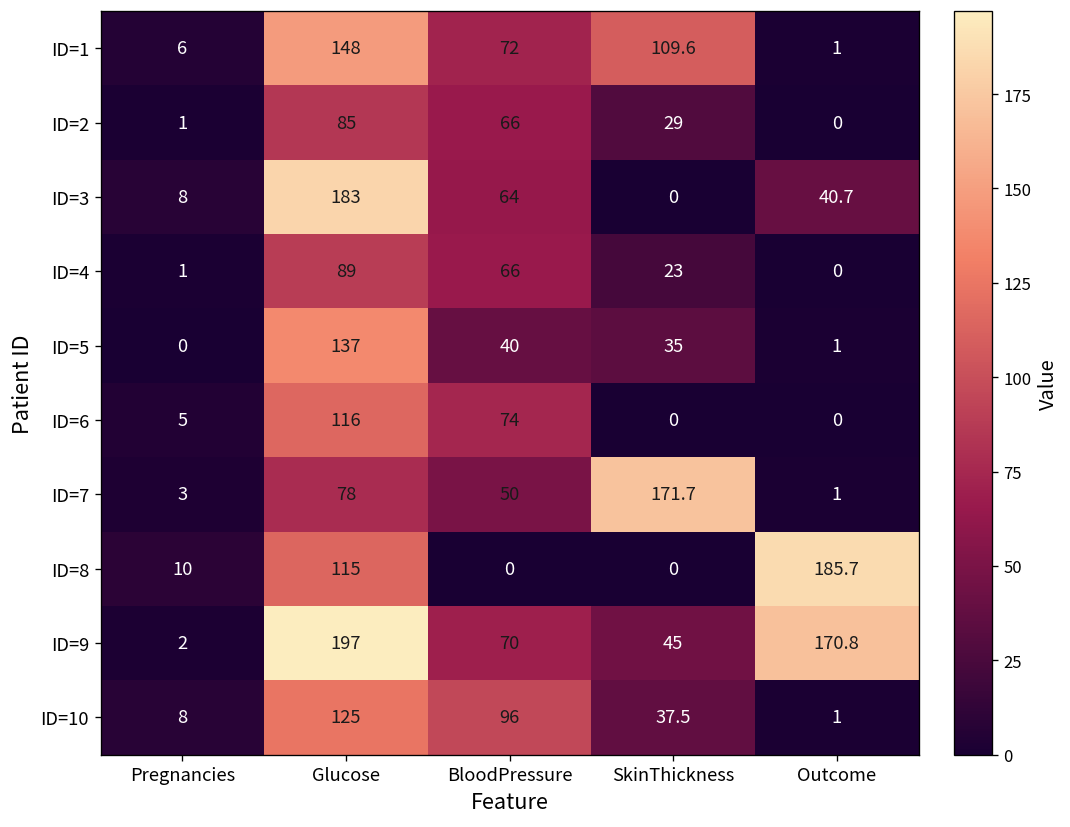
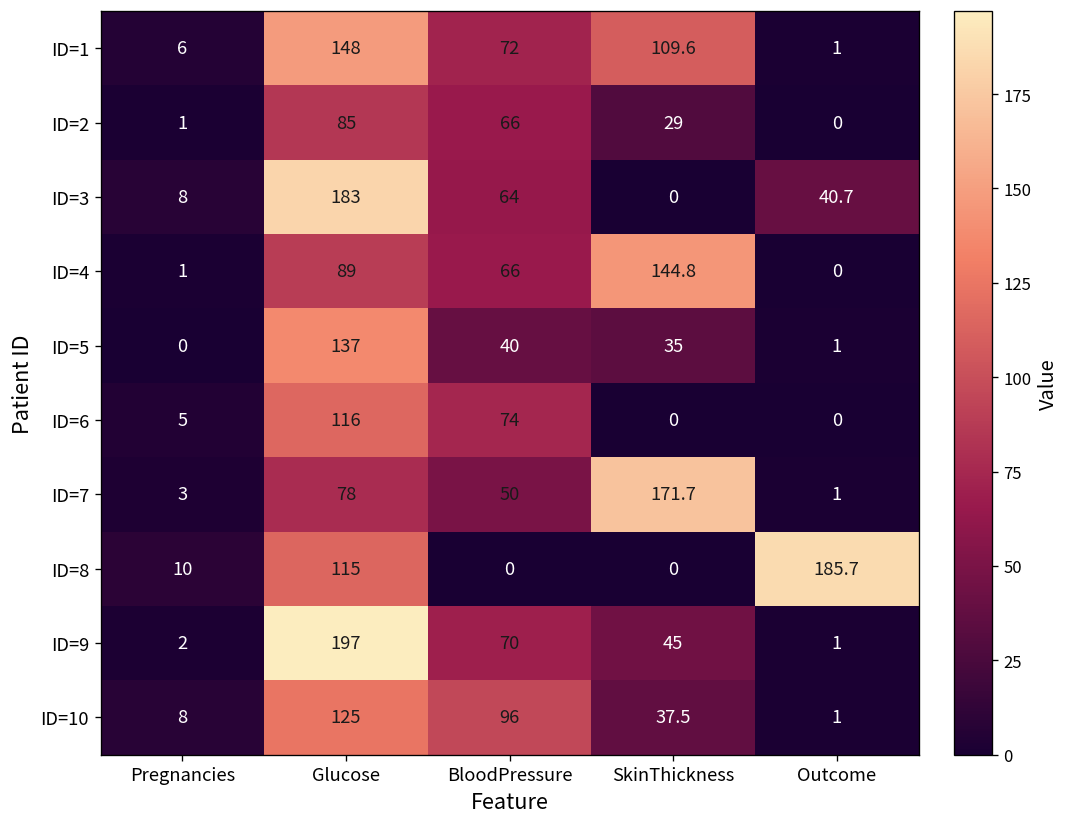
  {
    "ID=1": {
      "Pregnancies": 6,
      "Glucose": 148,
      "BloodPressure": 72,
      "SkinThickness": 109.6,
      "Outcome": 1
    },
    "ID=2": {
      "Pregnancies": 1,
      "Glucose": 85,
      "BloodPressure": 66,
      "SkinThickness": 29,
      "Outcome": 0
    },
    "ID=3": {
      "Pregnancies": 8,
      "Glucose": 183,
      "BloodPressure": 64,
      "SkinThickness": 0,
      "Outcome": 40.7
    },
    "ID=4": {
      "Pregnancies": 1,
      "Glucose": 89,
      "BloodPressure": 66,
-     "SkinThickness": 23,
+     "SkinThickness": 144.8,
      "Outcome": 0
    },
    "ID=5": {
      "Pregnancies": 0,
      "Glucose": 137,
      "BloodPressure": 40,
      "SkinThickness": 35,
      "Outcome": 1
    },
    "ID=6": {
      "Pregnancies": 5,
      "Glucose": 116,
      "BloodPressure": 74,
      "SkinThickness": 0,
      "Outcome": 0
    },
    "ID=7": {
      "Pregnancies": 3,
      "Glucose": 78,
      "BloodPressure": 50,
      "SkinThickness": 171.7,
      "Outcome": 1
    },
    "ID=8": {
      "Pregnancies": 10,
      "Glucose": 115,
      "BloodPressure": 0,
      "SkinThickness": 0,
      "Outcome": 185.7
    },
    "ID=9": {
      "Pregnancies": 2,
      "Glucose": 197,
      "BloodPressure": 70,
      "SkinThickness": 45,
-     "Outcome": 170.8
+     "Outcome": 1
    },
    "ID=10": {
      "Pregnancies": 8,
      "Glucose": 125,
      "BloodPressure": 96,
      "SkinThickness": 37.5,
      "Outcome": 1
    }
  }
